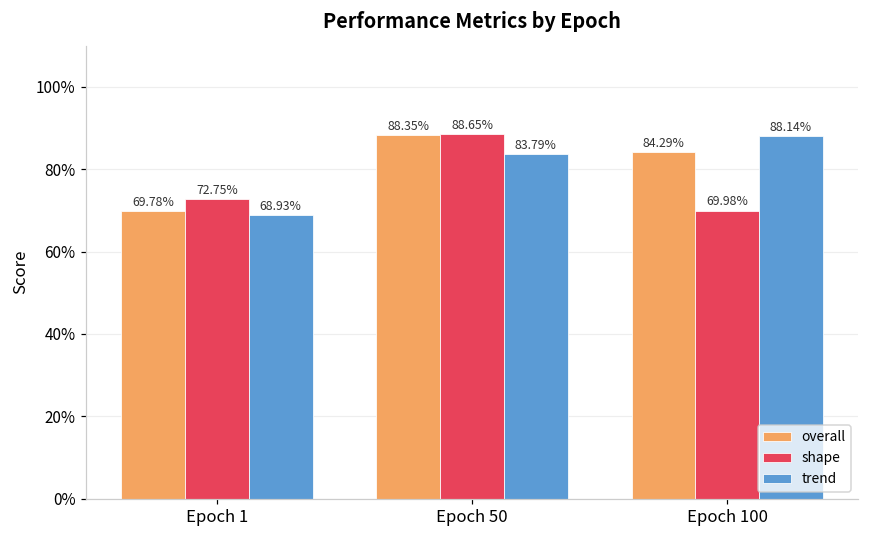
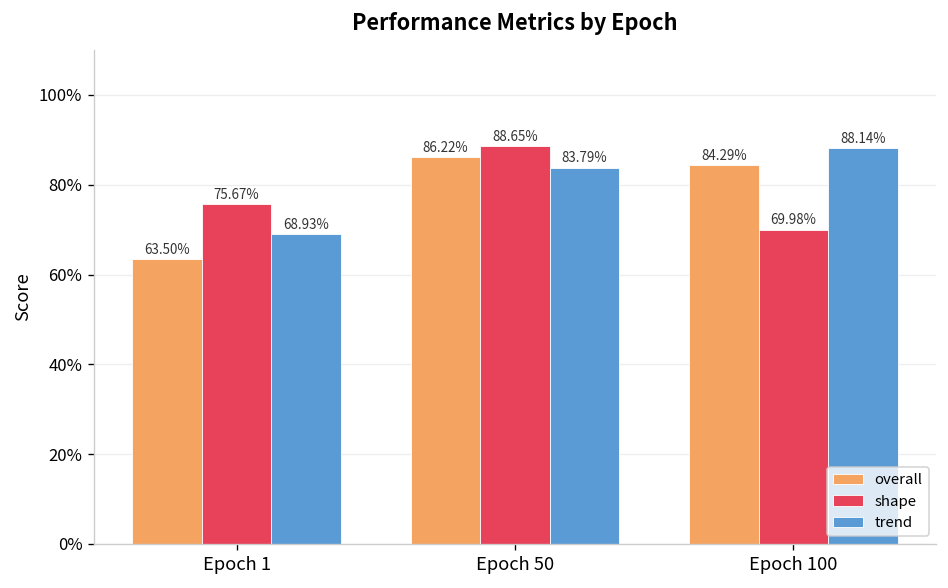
  {
    "overall": {
-     "Epoch 1": "69.78%",
-     "Epoch 50": "88.35%",
+     "Epoch 1": "63.50%",
+     "Epoch 50": "86.22%",
      "Epoch 100": "84.29%"
    },
    "shape": {
-     "Epoch 1": "72.75%",
+     "Epoch 1": "75.67%",
      "Epoch 50": "88.65%",
      "Epoch 100": "69.98%"
    },
    "trend": {
      "Epoch 1": "68.93%",
      "Epoch 50": "83.79%",
      "Epoch 100": "88.14%"
    }
  }
